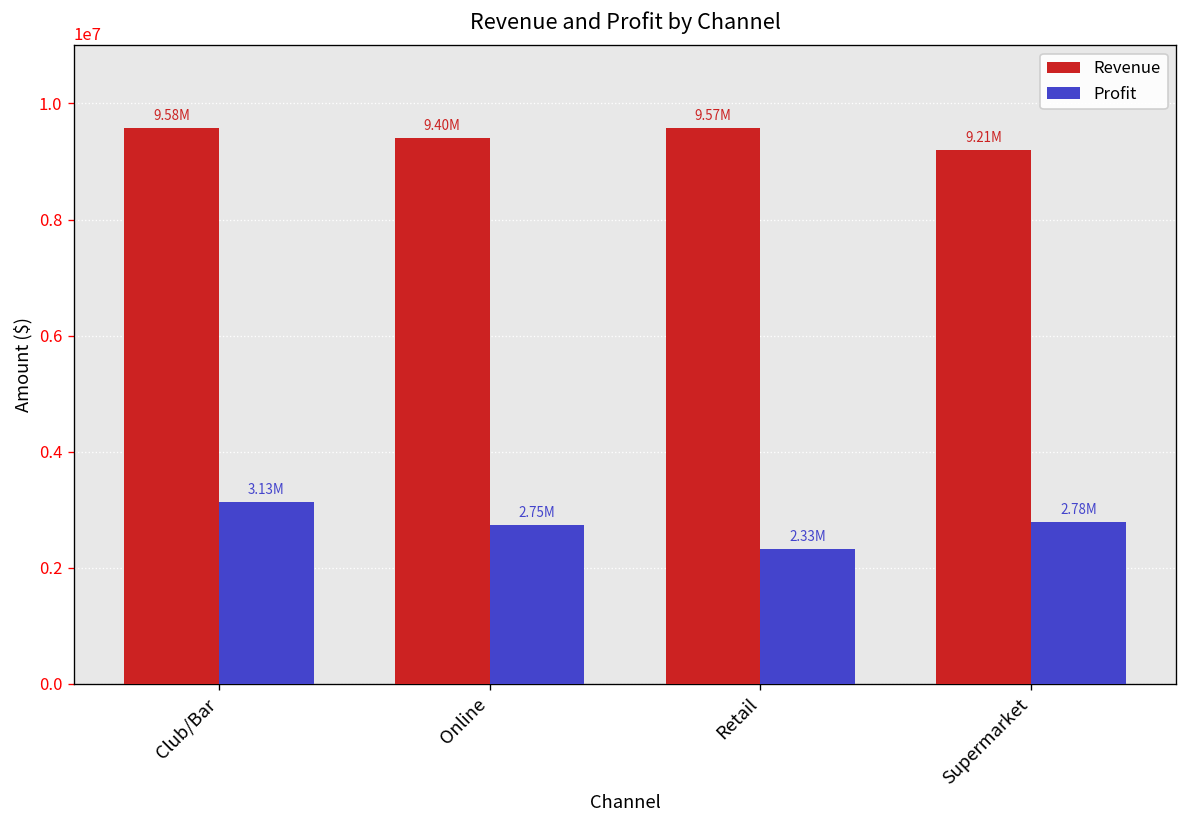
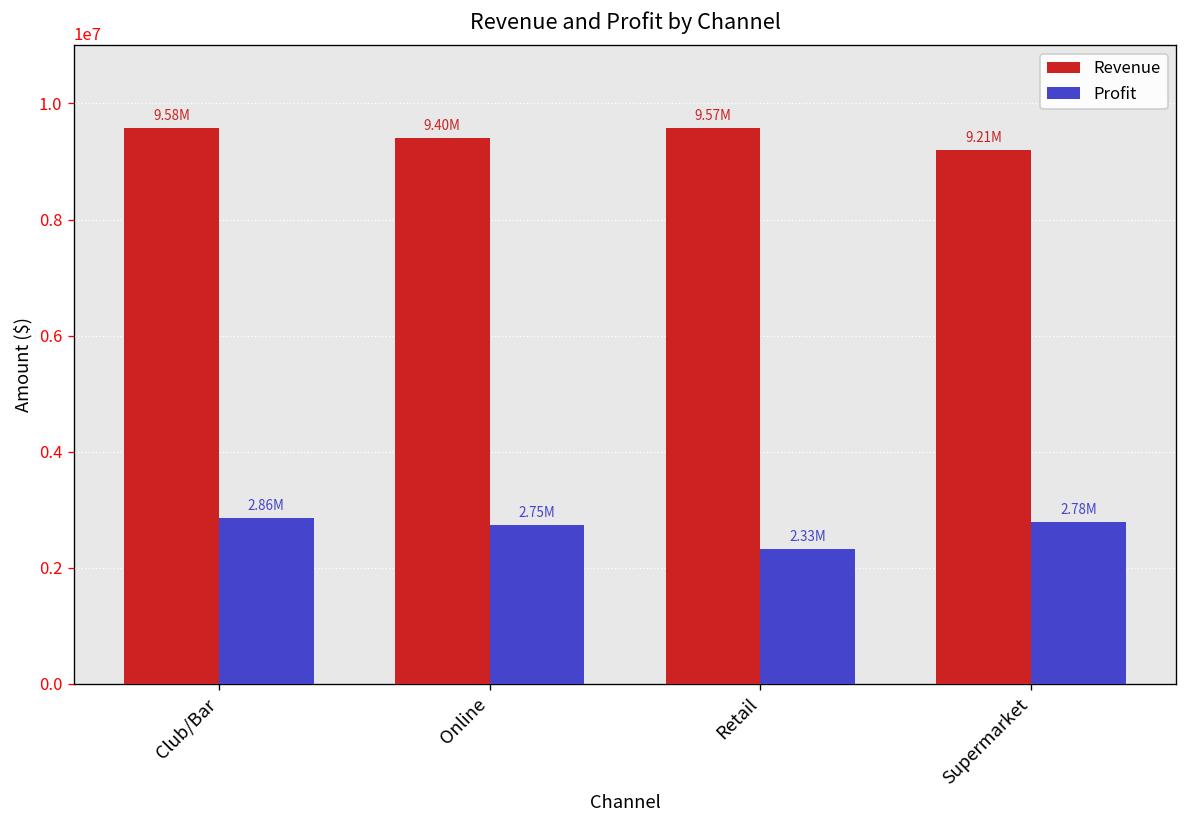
  {
    "Revenue": {
      "Club/Bar": "9.58M",
      "Online": "9.40M",
      "Retail": "9.57M",
      "Supermarket": "9.21M"
    },
    "Profit": {
-     "Club/Bar": "3.13M",
+     "Club/Bar": "2.86M",
      "Online": "2.75M",
      "Retail": "2.33M",
      "Supermarket": "2.78M"
    }
  }
